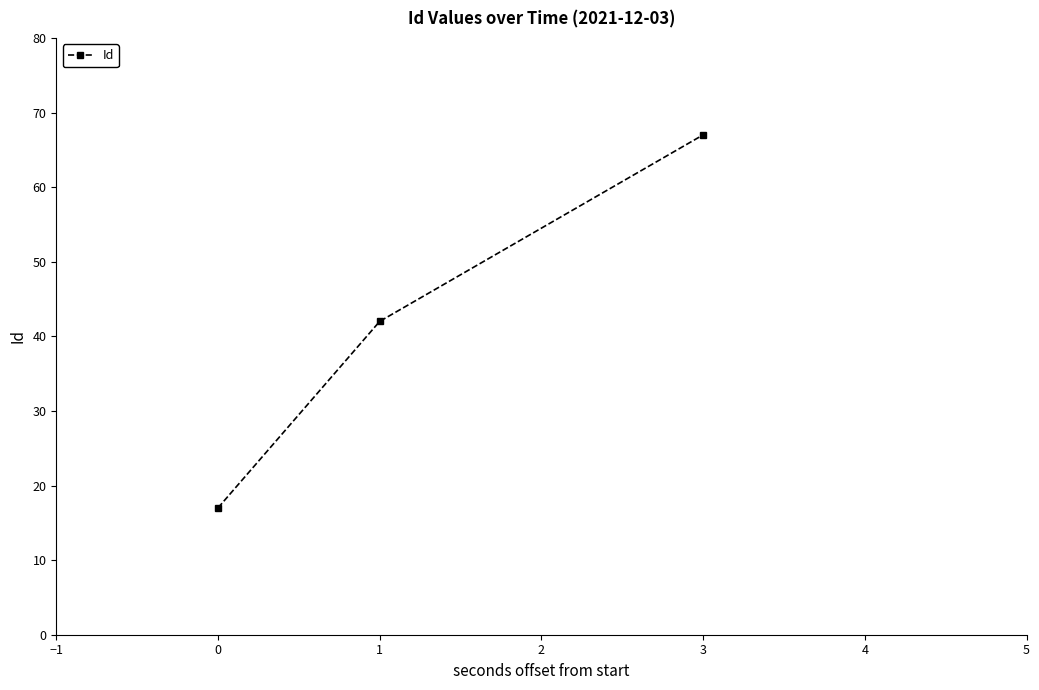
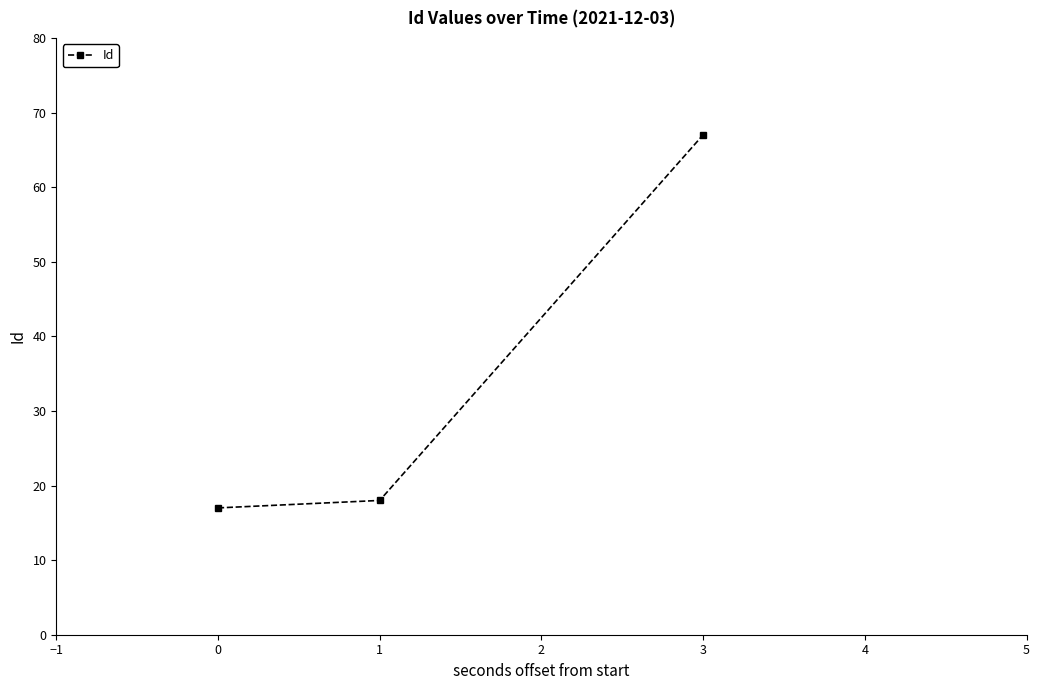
  {
    "0": 17,
-   "1": 42,
+   "1": 18,
    "3": 67
  }
